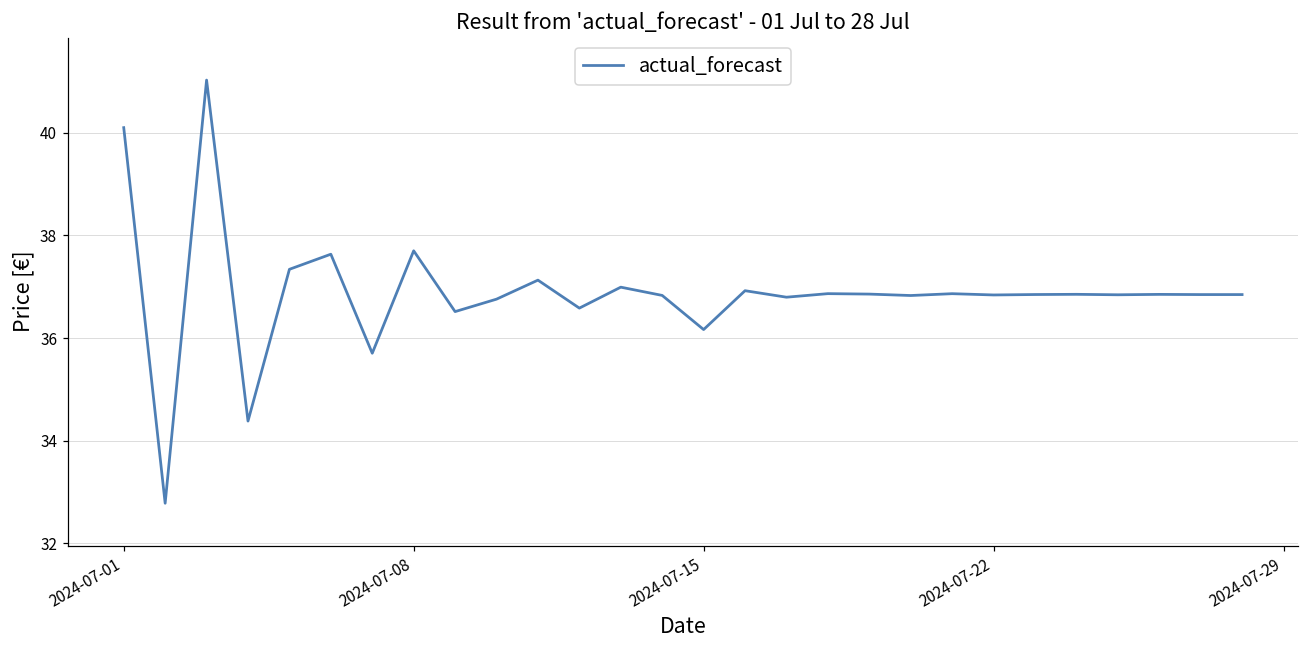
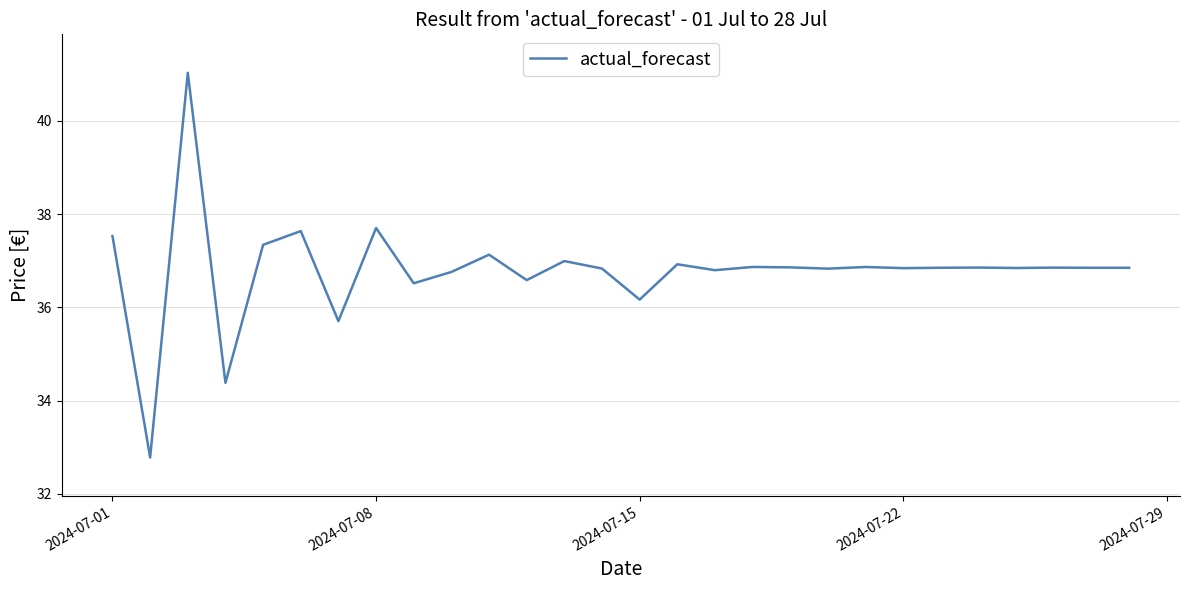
  {
-   "2024-07-01": 40.1,
+   "2024-07-01": 37.5,
    "2024-07-08": 37.7,
    "2024-07-15": 36.2,
    "2024-07-22": 36.8
  }
